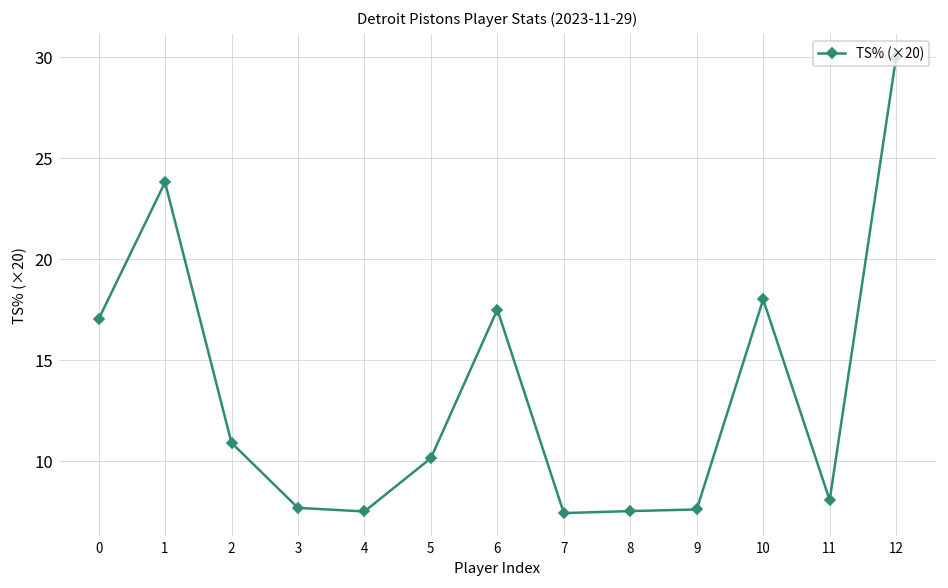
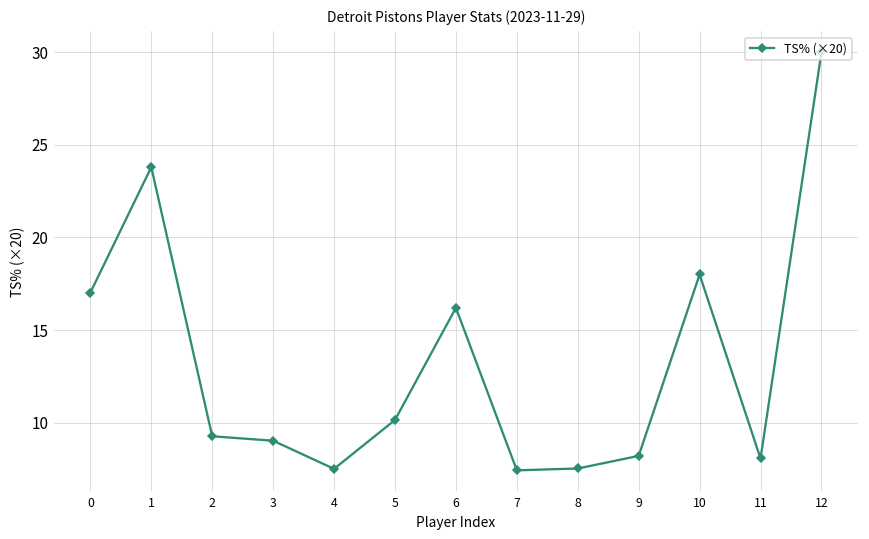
  {
    "0": 17.0,
    "1": 23.8,
-   "2": 10.9,
-   "3": 7.7,
+   "2": 9.3,
+   "3": 9.0,
    "4": 7.5,
    "5": 10.1,
-   "6": 17.5,
+   "6": 16.2,
    "7": 7.4,
    "8": 7.5,
-   "9": 7.6,
+   "9": 8.2,
    "10": 18.0,
    "11": 8.1
  }
